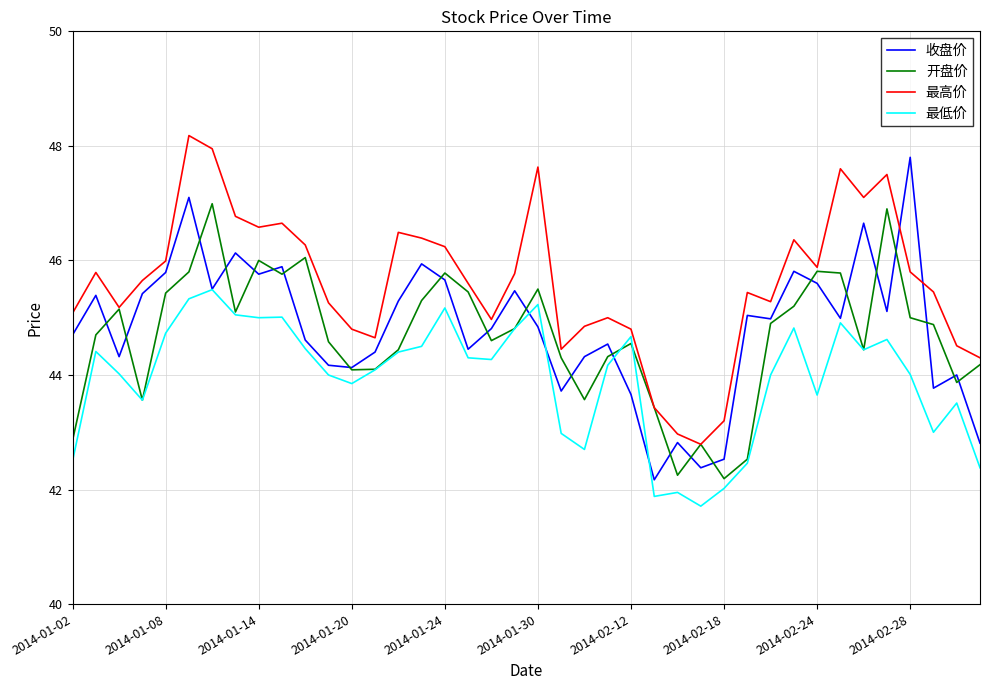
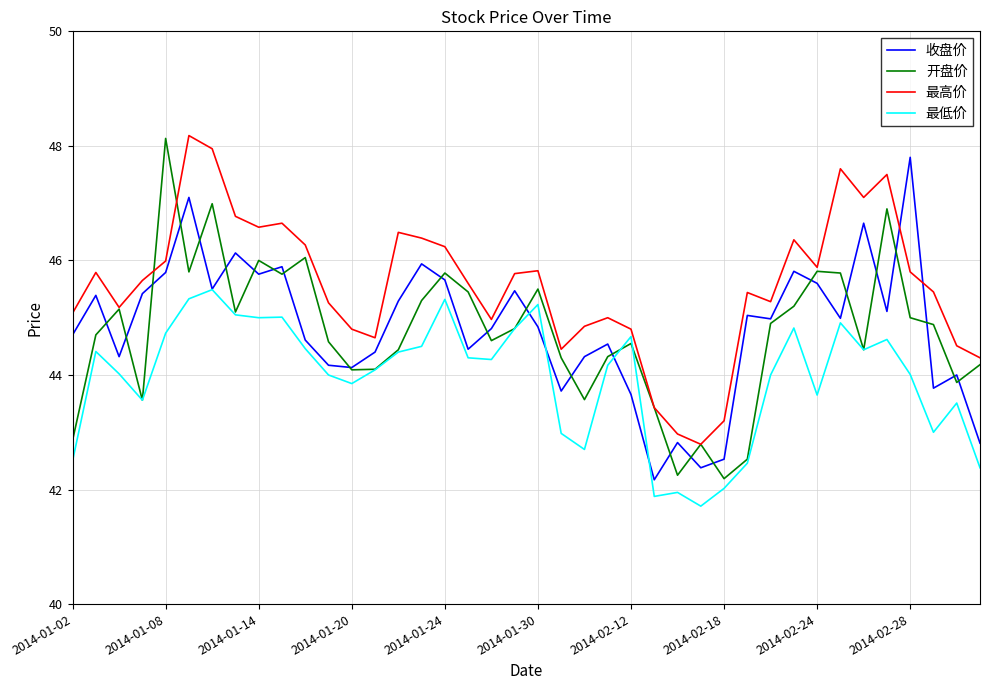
  {
    "收盘价": {
      "2014-01-02": 44.7,
      "2014-01-08": 45.8,
      "2014-01-14": 45.8,
      "2014-01-24": 45.7,
      "2014-01-30": 44.8,
      "2014-02-12": 43.7,
      "2014-02-18": 42.5,
      "2014-02-24": 45.6,
      "2014-02-28": 47.8
    },
    "开盘价": {
      "2014-01-02": 42.9,
-     "2014-01-08": 45.4,
+     "2014-01-08": 48.1,
      "2014-01-14": 46.0,
      "2014-01-24": 45.8,
      "2014-01-30": 45.5,
      "2014-02-12": 44.6,
      "2014-02-18": 42.2,
      "2014-02-24": 45.8,
      "2014-02-28": 45.0
    },
    "最高价": {
      "2014-01-02": 45.1,
      "2014-01-08": 46.0,
      "2014-01-14": 46.6,
      "2014-01-20": 44.8,
      "2014-01-24": 46.2,
-     "2014-01-30": 47.6,
+     "2014-01-30": 45.8,
      "2014-02-12": 44.8,
      "2014-02-18": 43.2,
      "2014-02-24": 45.9,
      "2014-02-28": 45.8
    },
    "最低价": {
      "2014-01-02": 42.5,
      "2014-01-08": 44.7,
      "2014-01-14": 45.0,
      "2014-01-20": 43.9,
-     "2014-01-24": 45.2,
+     "2014-01-24": 45.3,
      "2014-01-30": 45.2,
      "2014-02-12": 44.7,
      "2014-02-18": 42.0,
      "2014-02-24": 43.7,
      "2014-02-28": 44.0
    }
  }
